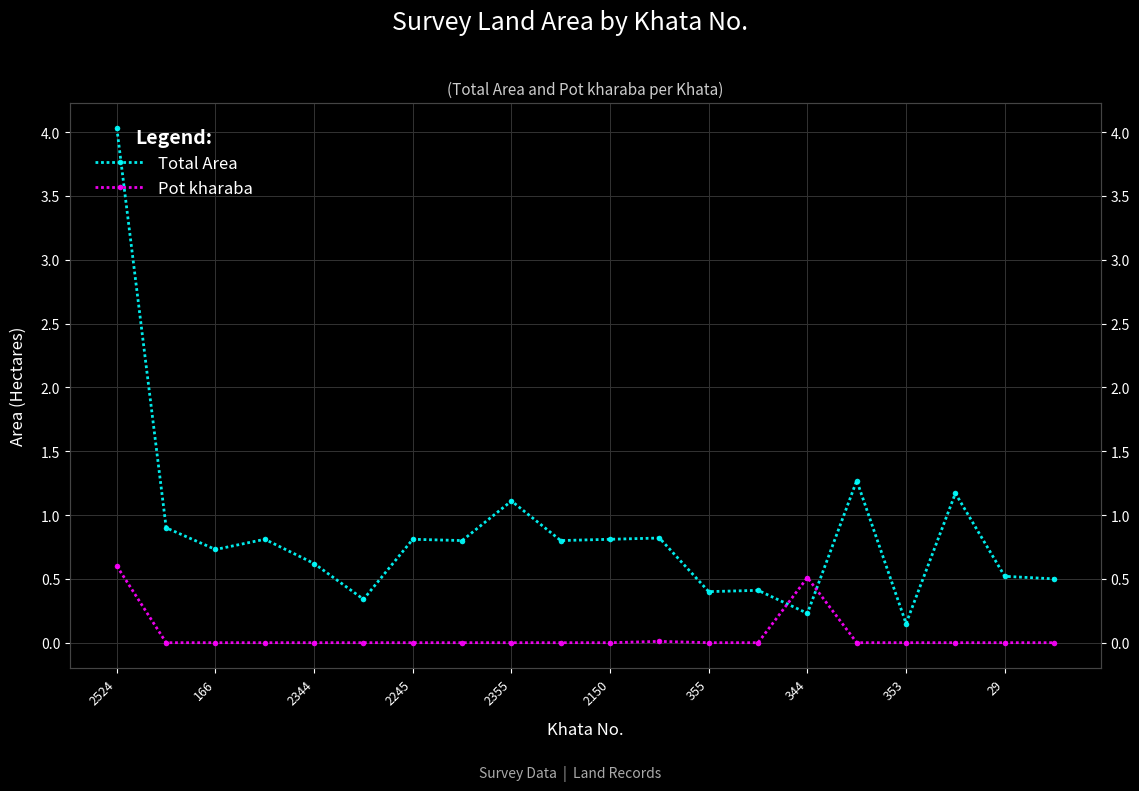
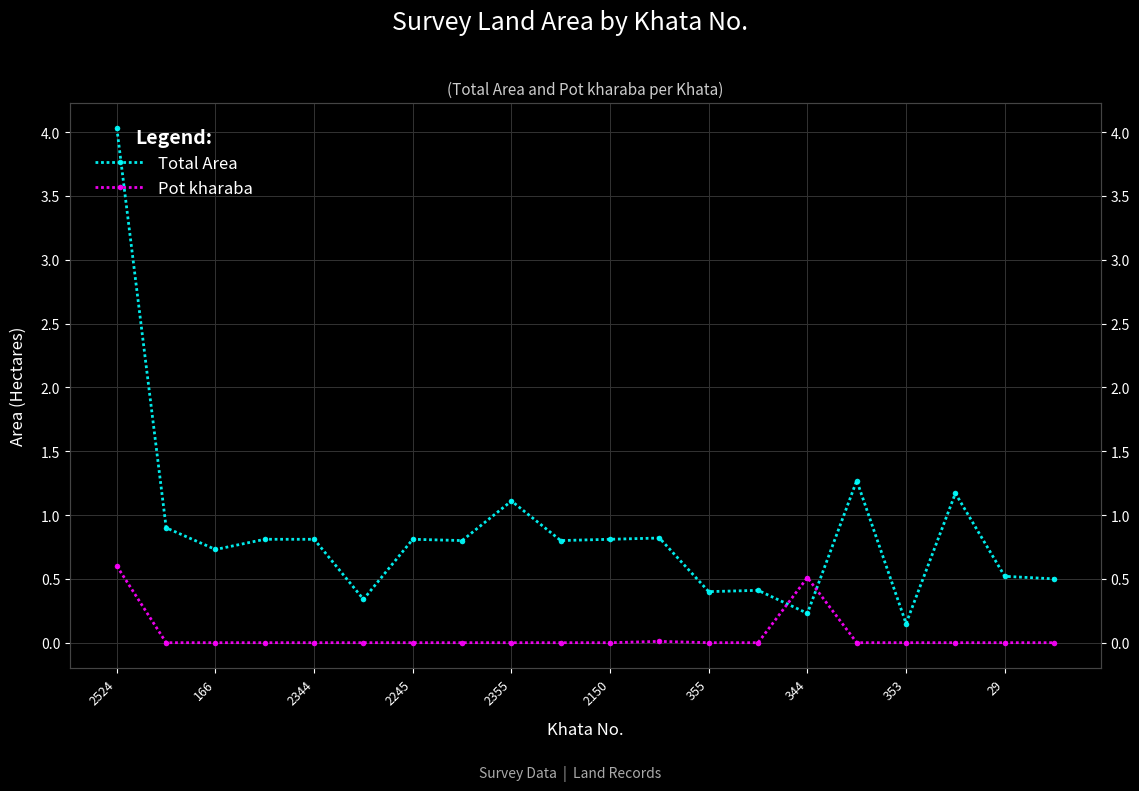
  {
    "Total Area": {
      "166": 0.73,
-     "2344": 0.62,
+     "2344": 0.81,
      "2245": 0.81,
      "2355": 1.11,
      "2150": 0.81,
      "355": 0.40,
      "344": 0.23,
      "353": 0.15,
      "29": 0.52
    },
    "Pot kharaba": {
      "166": 0.00,
      "2344": 0.00,
      "2245": 0.00,
      "2355": 0.00,
      "2150": 0.00,
      "355": 0.00,
      "344": 0.51,
      "353": 0.00,
      "29": 0.00
    }
  }
